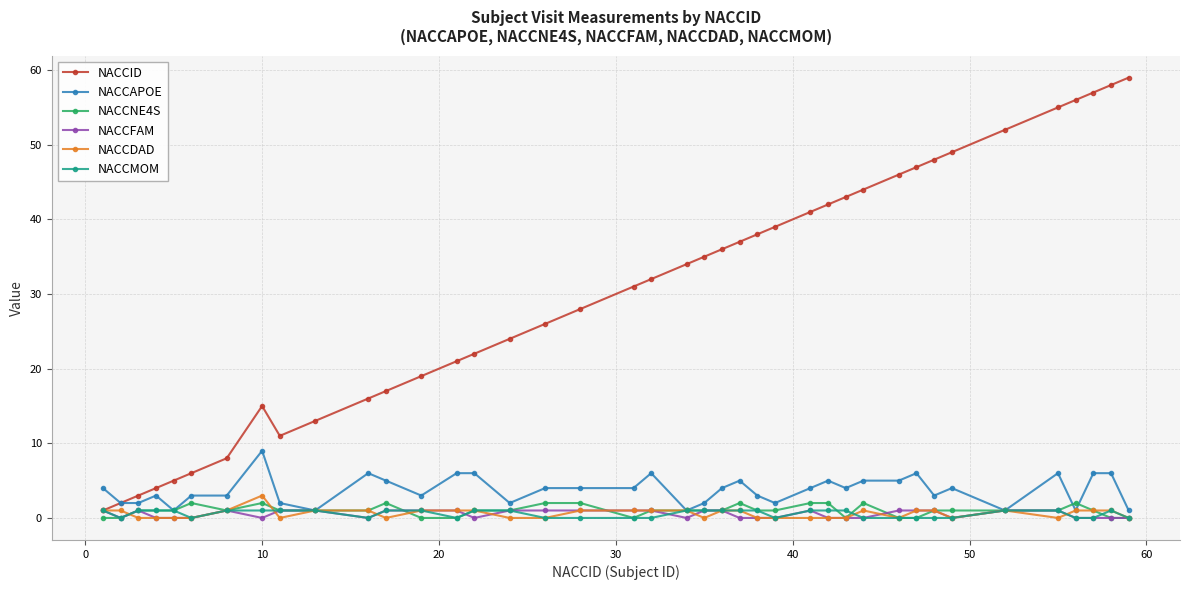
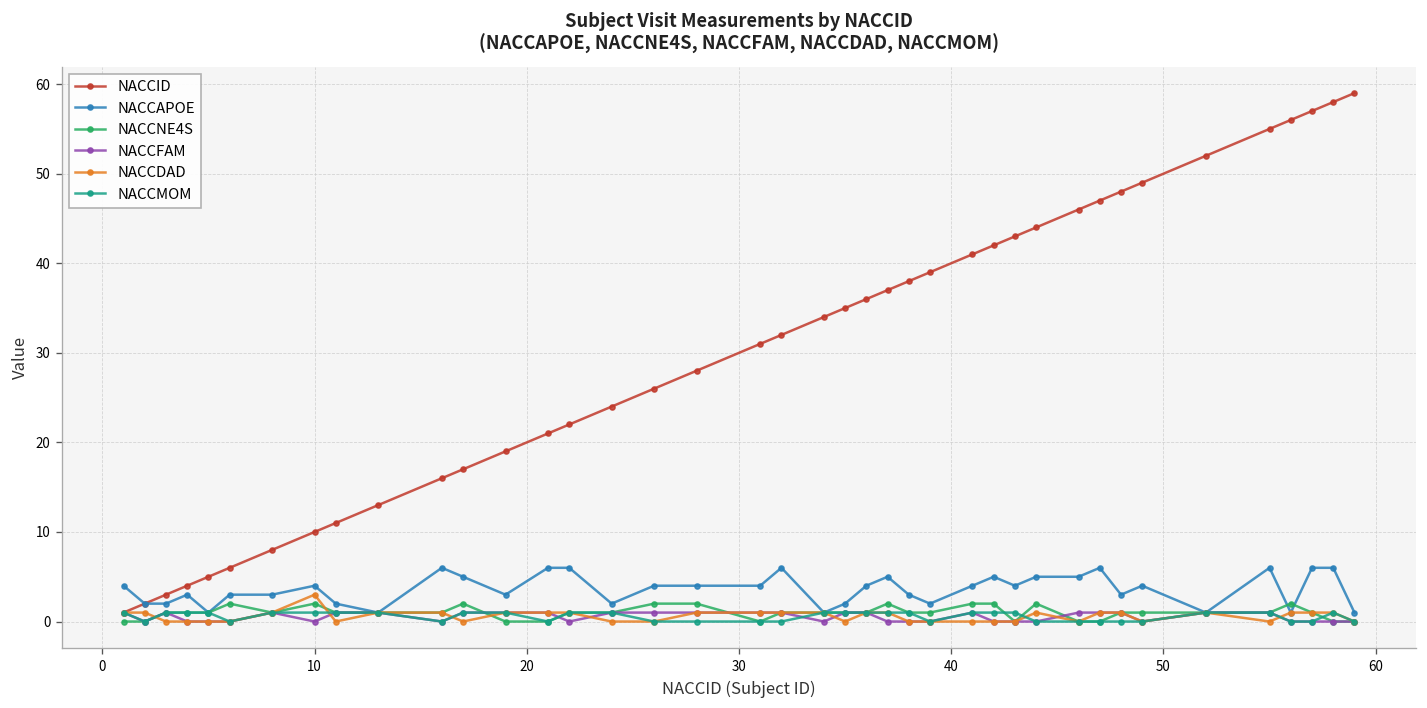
  {
    "NACCID": {
-     "10": 15
+     "10": 10
    },
    "NACCAPOE": {
-     "10": 9
+     "10": 4
    },
    "NACCFAM": {
      "10": 0
    },
    "NACCDAD": {
      "10": 3
    }
  }
